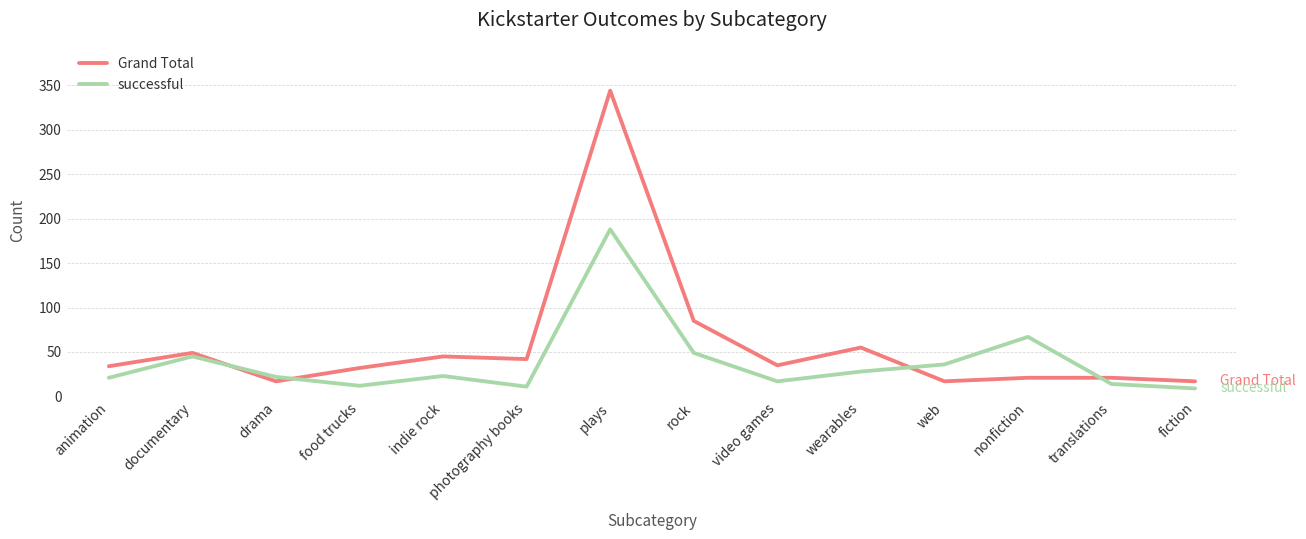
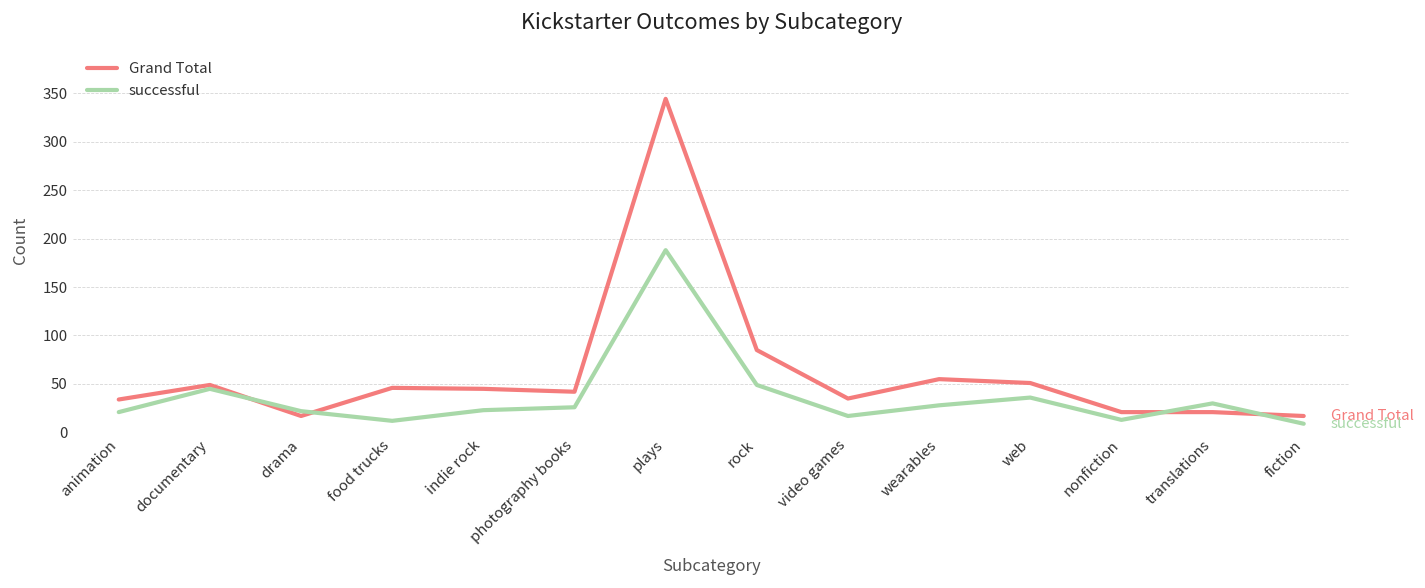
  {
    "Grand Total": {
      "animation": 30,
      "documentary": 50,
      "drama": 20,
-     "food trucks": 30,
+     "food trucks": 50,
      "indie rock": 50,
      "photography books": 40,
      "plays": 340,
      "rock": 90,
      "video games": 40,
      "wearables": 60,
-     "web": 20,
+     "web": 50,
      "nonfiction": 20,
      "translations": 20,
      "fiction": 20
    },
    "successful": {
      "animation": 20,
      "documentary": 50,
      "drama": 20,
      "food trucks": 10,
      "indie rock": 20,
-     "photography books": 10,
+     "photography books": 30,
      "plays": 190,
      "rock": 50,
      "video games": 20,
      "wearables": 30,
      "web": 40,
-     "nonfiction": 70,
-     "translations": 10,
+     "nonfiction": 10,
+     "translations": 30,
      "fiction": 10
    }
  }
